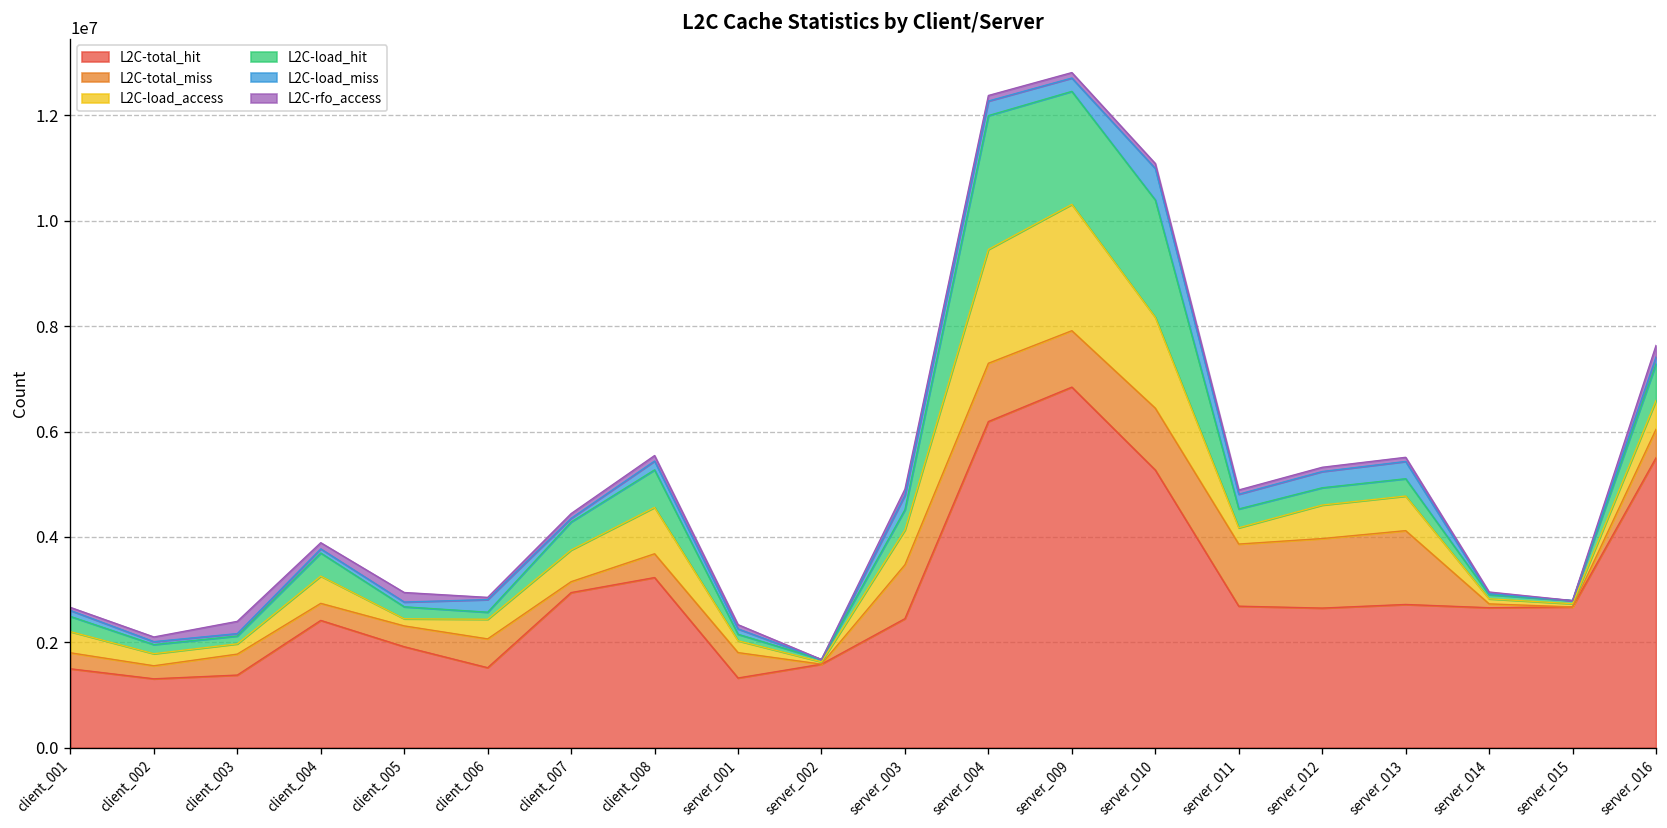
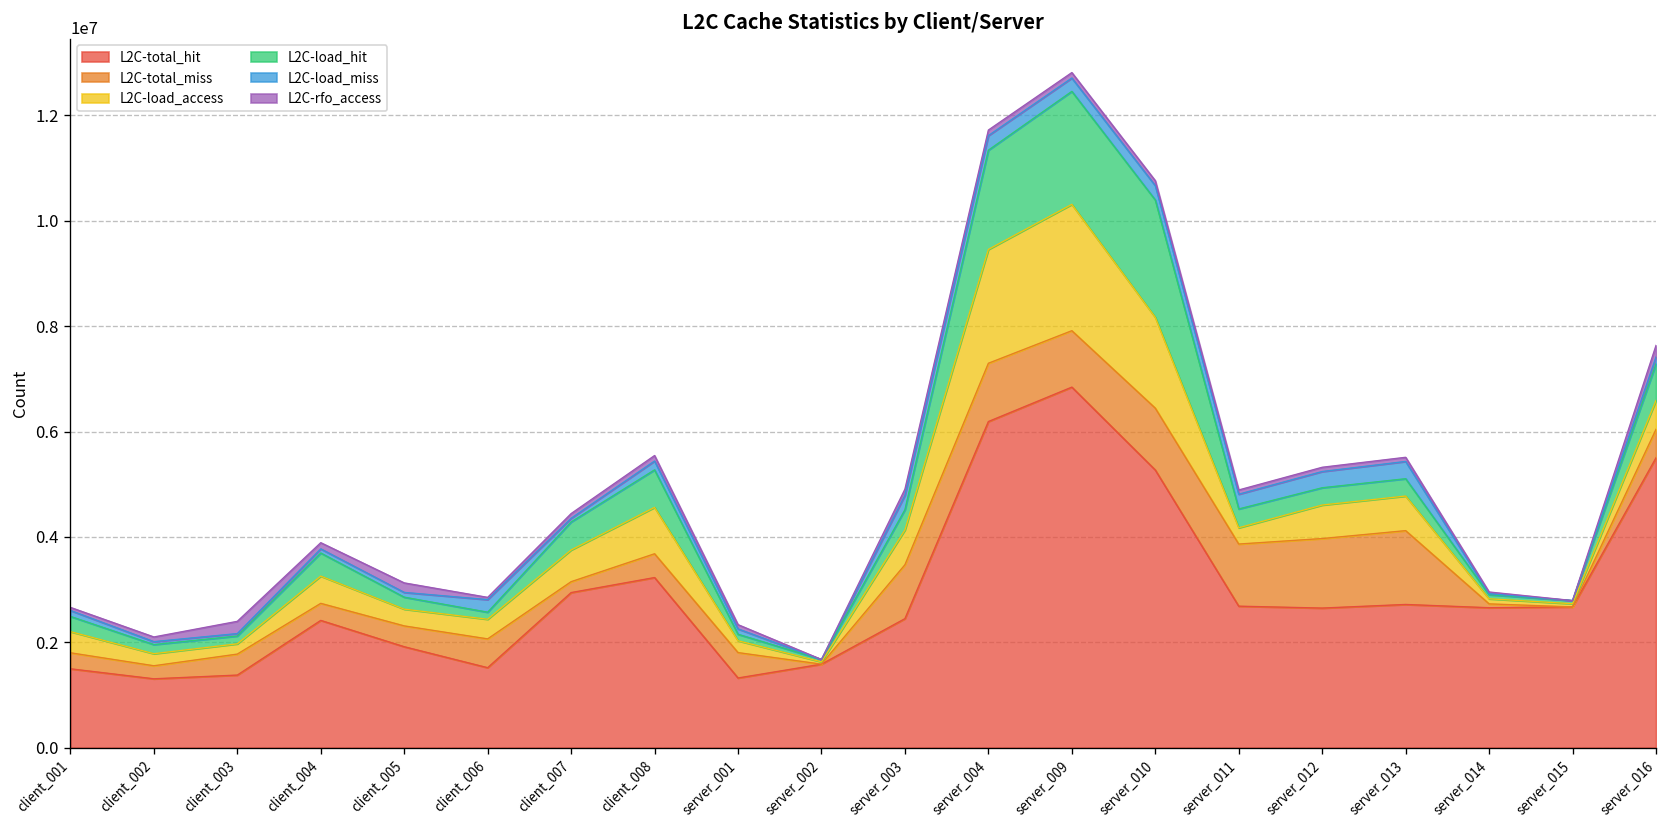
  {
    "L2C-load_access": {
      "client_001": 400000,
      "client_002": 200000,
      "client_003": 200000,
      "client_004": 500000,
-     "client_005": 100000,
+     "client_005": 300000,
      "client_006": 400000,
      "client_007": 600000,
      "client_008": 900000,
      "server_001": 200000,
      "server_003": 700000,
      "server_004": 2200000,
      "server_009": 2400000,
      "server_010": 1700000,
      "server_011": 300000,
      "server_012": 600000,
      "server_013": 700000,
      "server_014": 100000,
      "server_015": 100000,
      "server_016": 500000
    },
    "L2C-load_hit": {
      "client_001": 300000,
      "client_004": 400000,
      "client_005": 200000,
      "client_006": 100000,
      "client_007": 500000,
      "client_008": 700000,
      "server_001": 100000,
      "server_003": 400000,
-     "server_004": 2500000,
+     "server_004": 1900000,
      "server_009": 2100000,
      "server_010": 2200000,
      "server_011": 400000,
      "server_012": 300000,
      "server_013": 300000,
      "server_016": 700000
    },
    "L2C-load_miss": {
      "client_004": 100000,
      "client_005": 100000,
      "client_007": 100000,
      "client_008": 200000,
      "server_001": 100000,
      "server_003": 300000,
      "server_004": 300000,
      "server_009": 300000,
-     "server_010": 600000,
+     "server_010": 300000,
      "server_011": 300000,
      "server_012": 300000,
      "server_013": 300000,
      "server_016": 100000
    },
    "L2C-rfo_access": {
      "client_002": 100000,
      "client_003": 200000,
      "client_004": 100000,
      "client_005": 200000,
      "client_007": 100000,
      "client_008": 100000,
      "server_001": 100000,
      "server_003": 100000,
      "server_004": 100000,
      "server_009": 100000,
      "server_010": 100000,
      "server_011": 100000,
      "server_012": 100000,
      "server_013": 100000,
      "server_016": 200000
    }
  }
